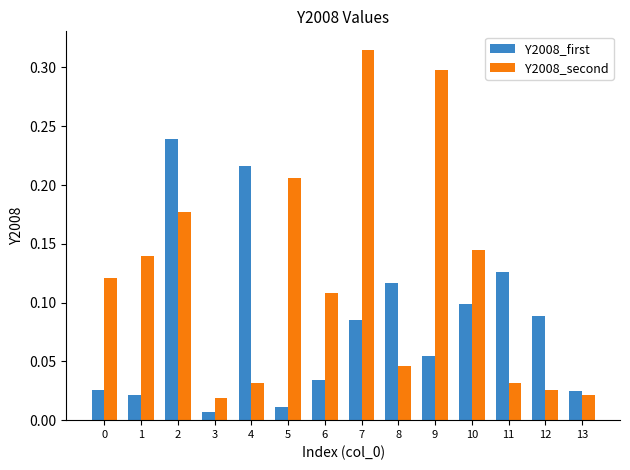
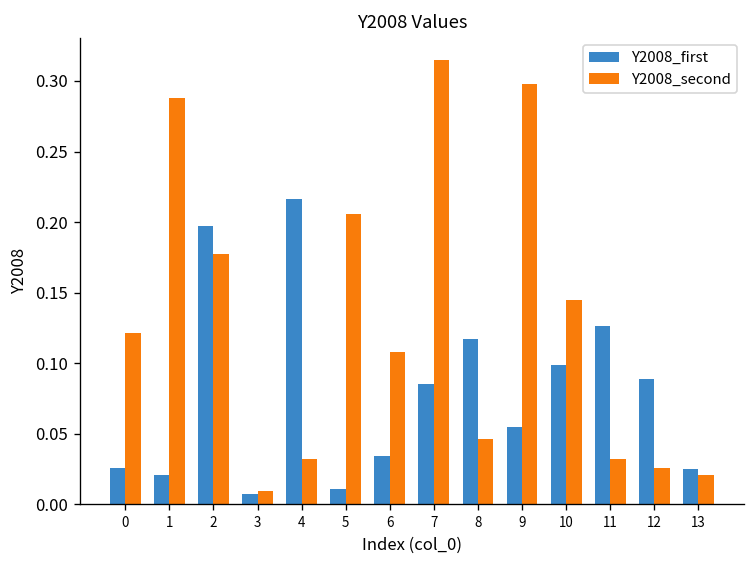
  {
    "Y2008_first": {
      "0": 0.026,
      "1": 0.021,
-     "2": 0.239,
+     "2": 0.197,
      "3": 0.007,
      "4": 0.216,
      "5": 0.011,
      "6": 0.034,
      "7": 0.085,
      "8": 0.117,
      "9": 0.055,
      "10": 0.099,
      "11": 0.126,
      "12": 0.089,
      "13": 0.025
    },
    "Y2008_second": {
      "0": 0.121,
-     "1": 0.140,
+     "1": 0.288,
      "2": 0.177,
-     "3": 0.019,
+     "3": 0.009,
      "4": 0.032,
      "5": 0.206,
      "6": 0.108,
      "7": 0.315,
      "8": 0.046,
      "9": 0.298,
      "10": 0.145,
      "11": 0.032,
      "12": 0.026,
      "13": 0.021
    }
  }
